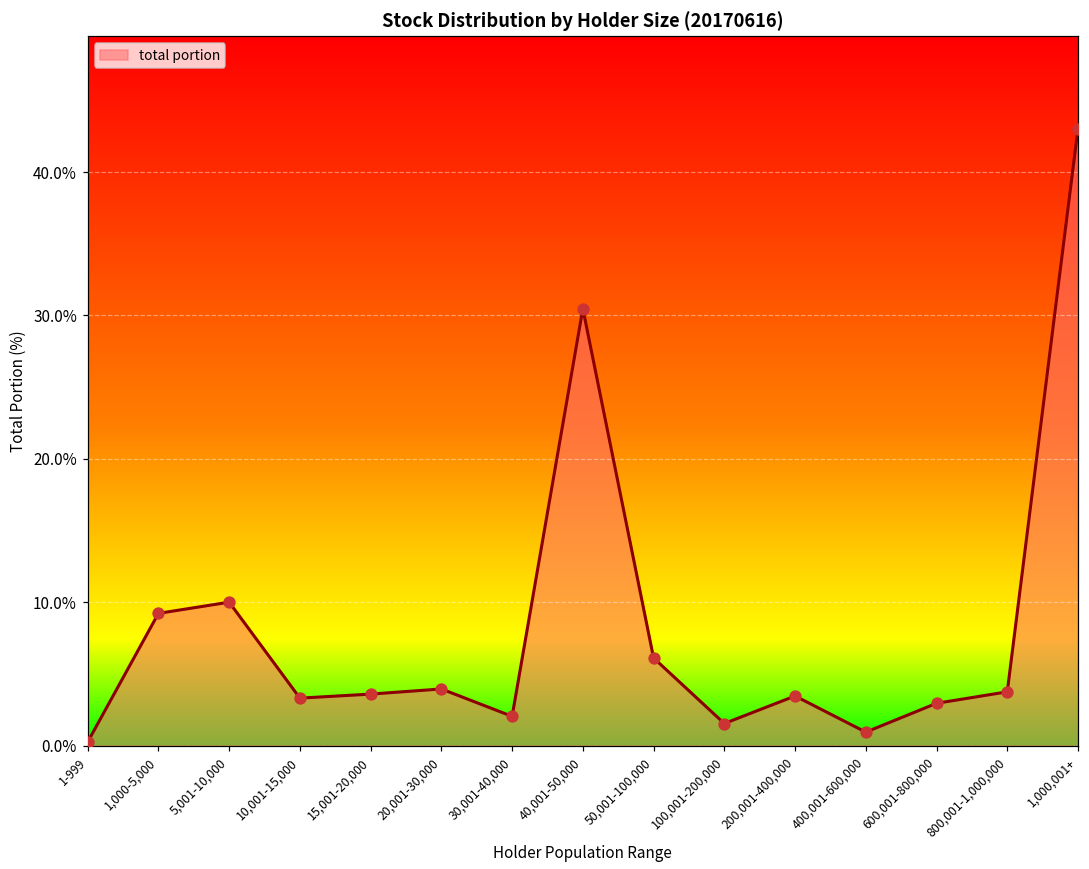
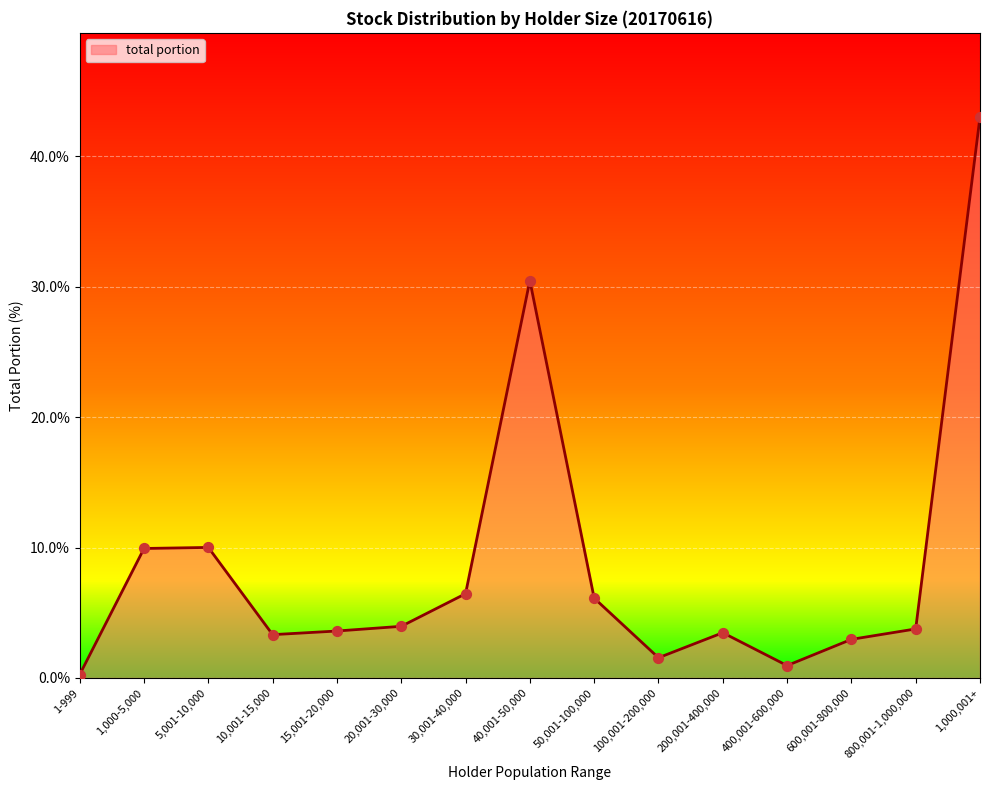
  {
    "1-999": "0.3%",
-   "1,000-5,000": "9.2%",
+   "1,000-5,000": "9.9%",
    "5,001-10,000": "10.0%",
    "10,001-15,000": "3.3%",
    "15,001-20,000": "3.6%",
    "20,001-30,000": "4.0%",
-   "30,001-40,000": "2.1%",
+   "30,001-40,000": "6.5%",
    "40,001-50,000": "30.5%",
    "50,001-100,000": "6.1%",
    "100,001-200,000": "1.6%",
    "200,001-400,000": "3.5%",
    "400,001-600,000": "1.0%",
    "600,001-800,000": "3.0%",
    "800,001-1,000,000": "3.8%",
    "1,000,001+": "43.0%"
  }
